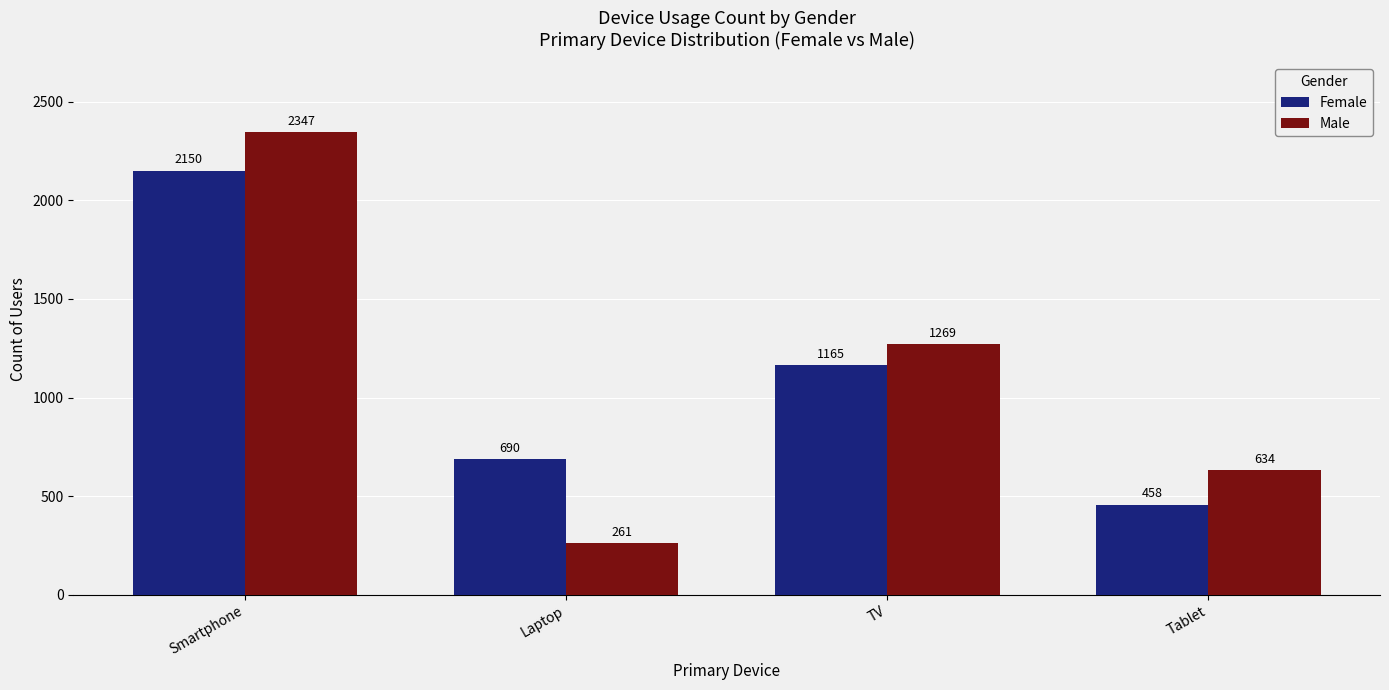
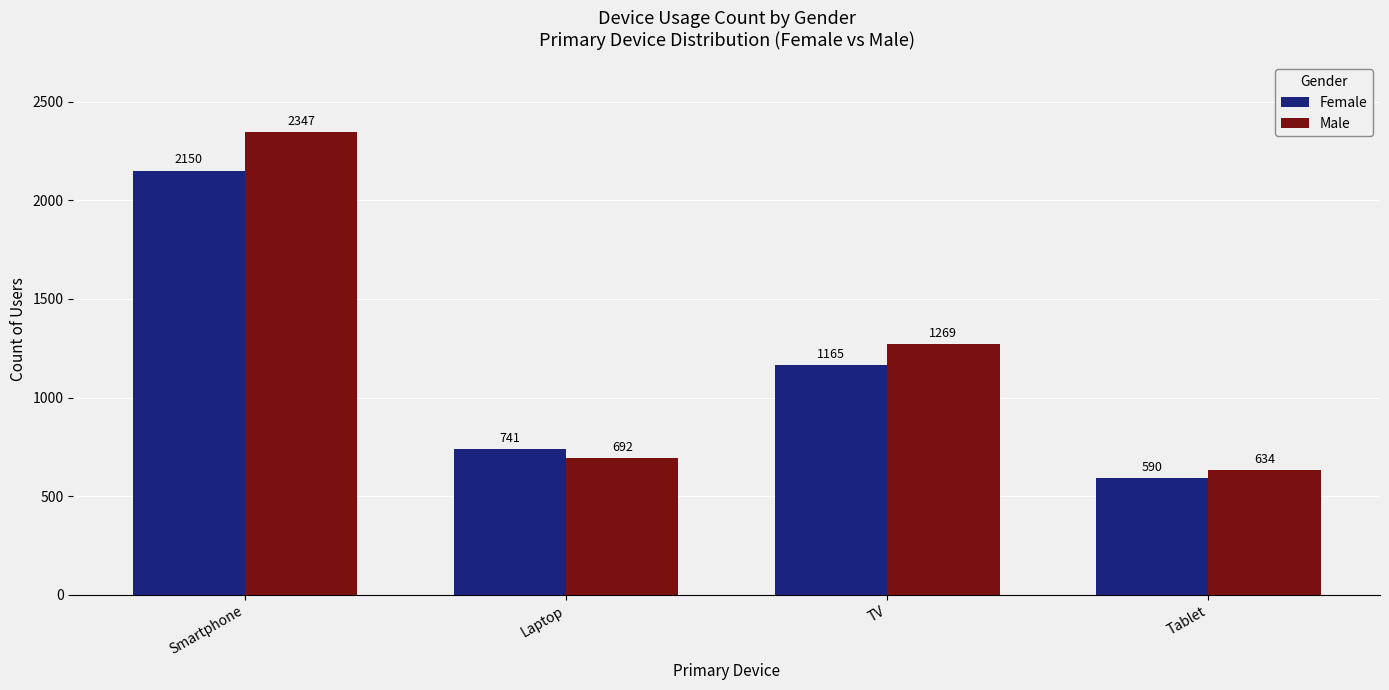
  {
    "Female": {
      "Smartphone": 2150,
-     "Laptop": 690,
+     "Laptop": 741,
      "TV": 1165,
-     "Tablet": 458
+     "Tablet": 590
    },
    "Male": {
      "Smartphone": 2347,
-     "Laptop": 261,
+     "Laptop": 692,
      "TV": 1269,
      "Tablet": 634
    }
  }
